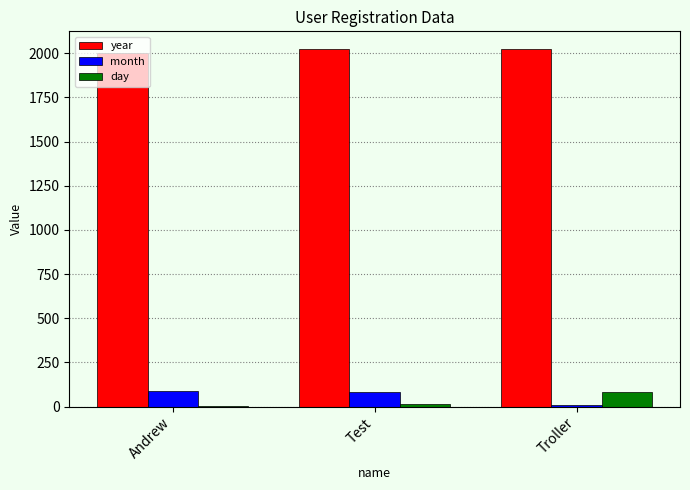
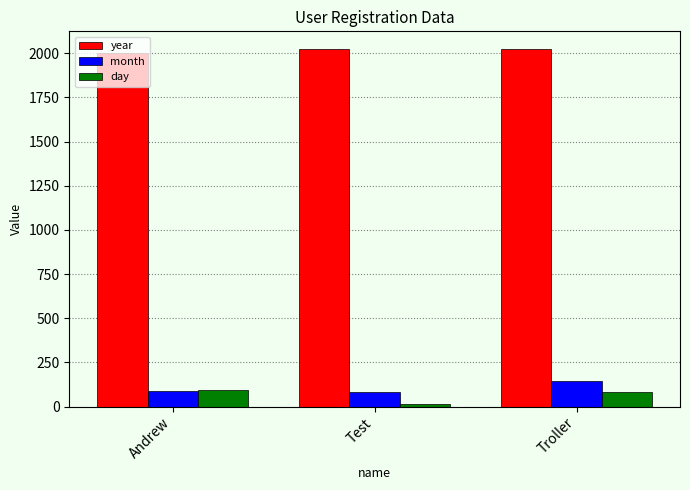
  {
    "year": {
      "Test": 2020,
      "Troller": 2020
    },
    "month": {
      "Andrew": 90,
      "Test": 80,
-     "Troller": 10
+     "Troller": 150
    },
    "day": {
-     "Andrew": 0,
+     "Andrew": 90,
      "Test": 20,
      "Troller": 80
    }
  }
